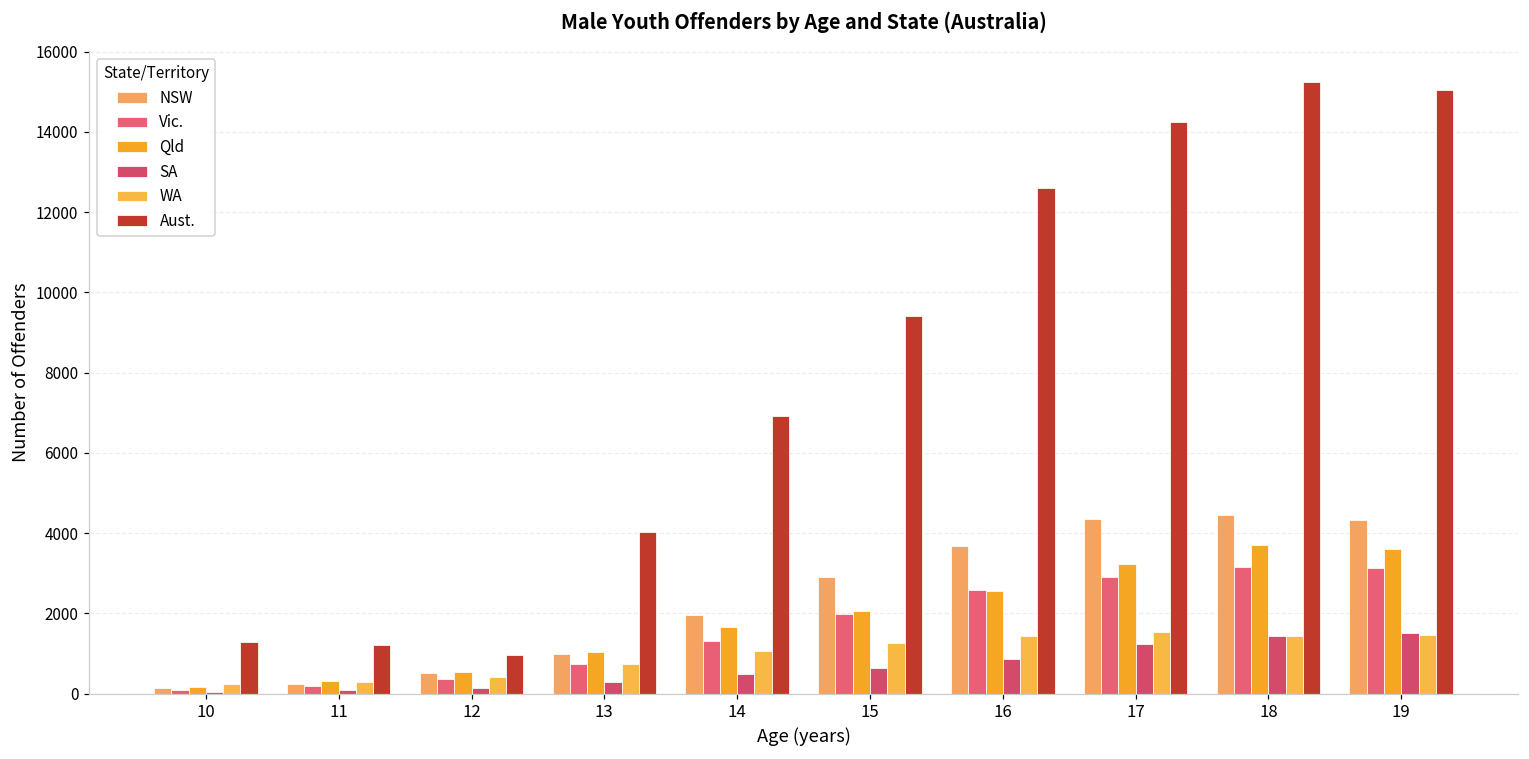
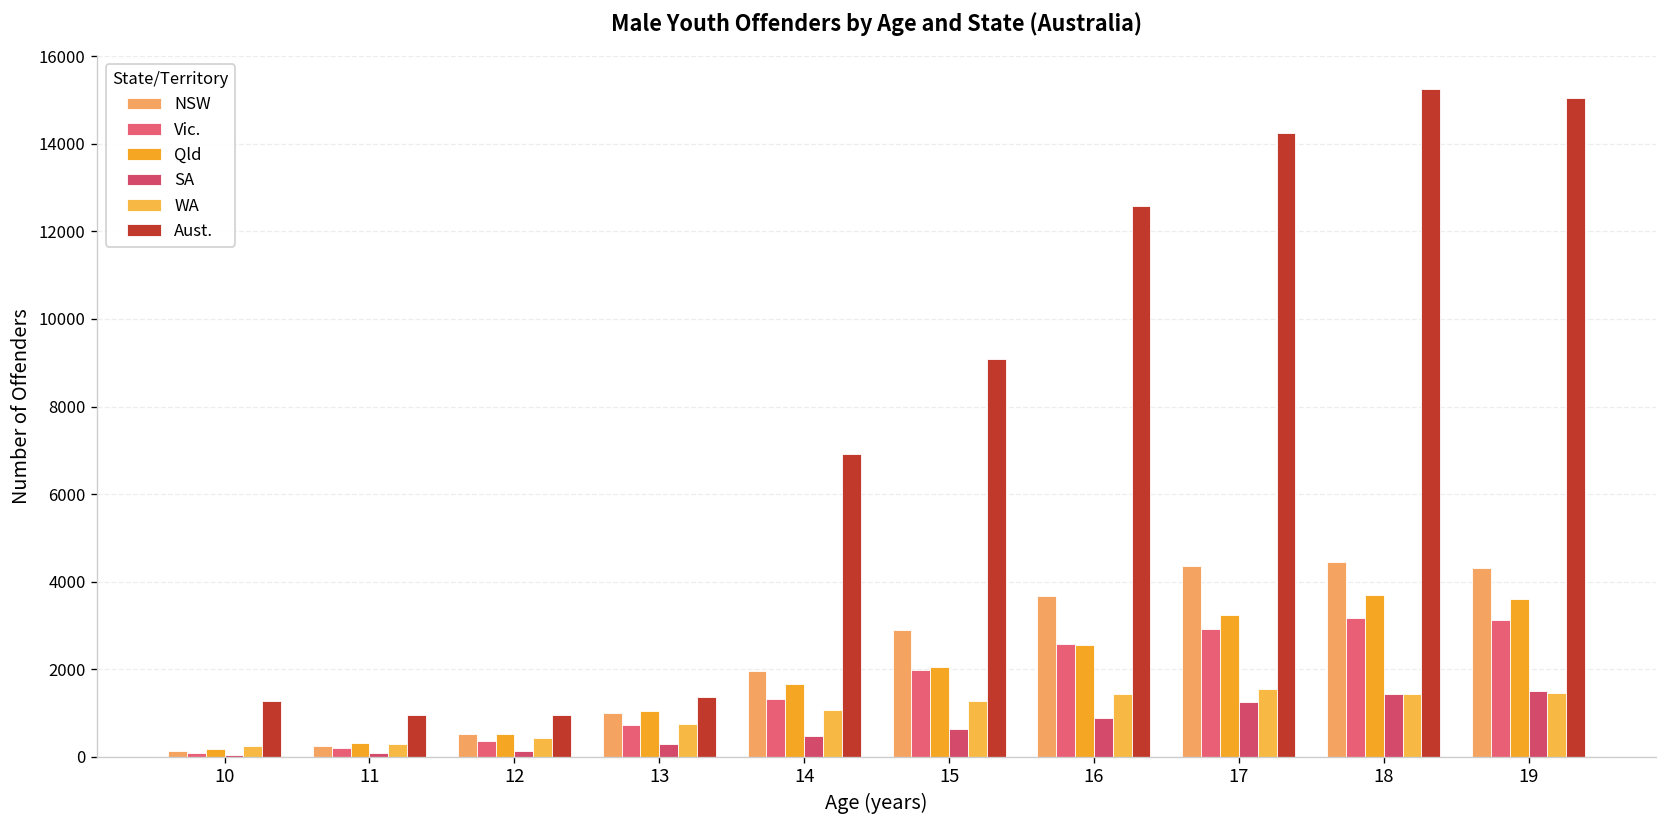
  {
    "Aust.": {
      "10": 1300,
-     "11": 1200,
+     "11": 1000,
      "12": 1000,
-     "13": 4000,
+     "13": 1400,
      "14": 6900,
-     "15": 9400,
+     "15": 9100,
      "16": 12600,
      "17": 14300,
      "18": 15200,
      "19": 15000
    }
  }
